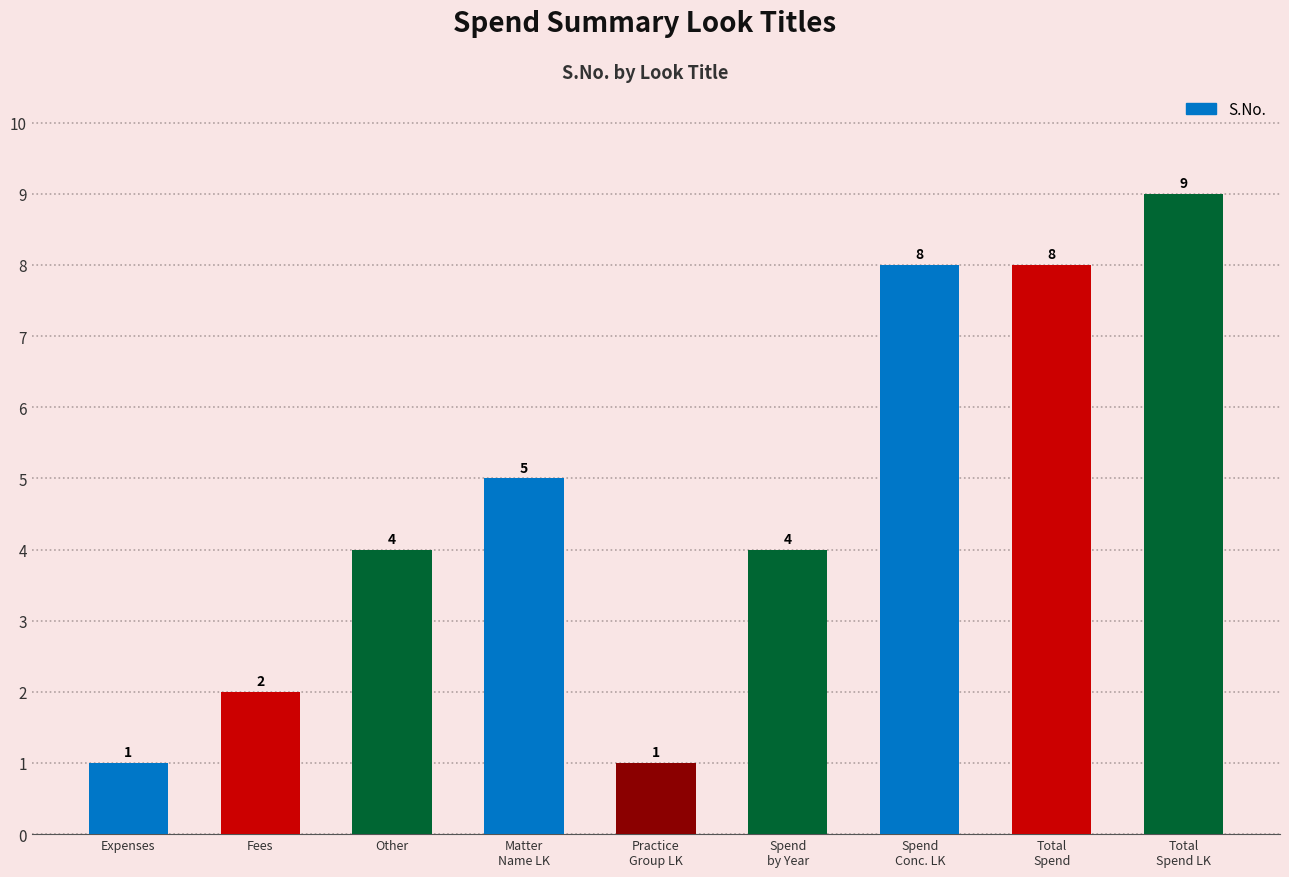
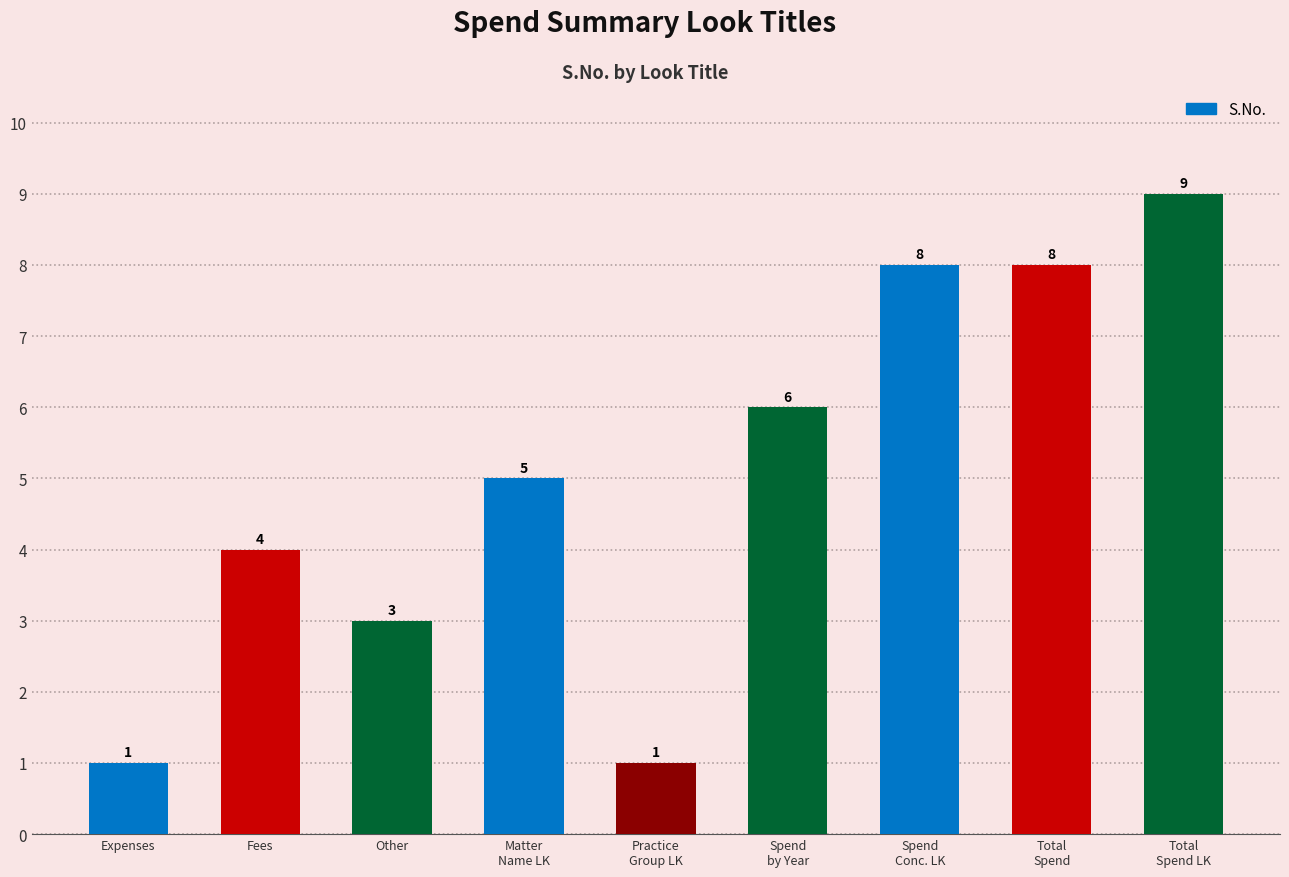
  {
    "Expenses": 1,
-   "Fees": 2,
-   "Other": 4,
+   "Fees": 4,
+   "Other": 3,
    "Matter Name LK": 5,
    "Practice Group LK": 1,
-   "Spend by Year": 4,
+   "Spend by Year": 6,
    "Spend Conc. LK": 8,
    "Total Spend": 8,
    "Total Spend LK": 9
  }
